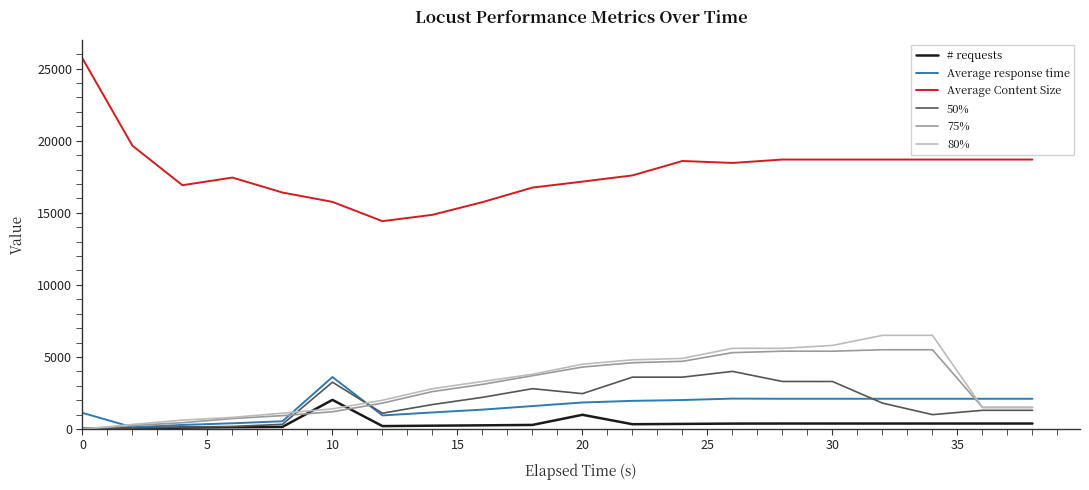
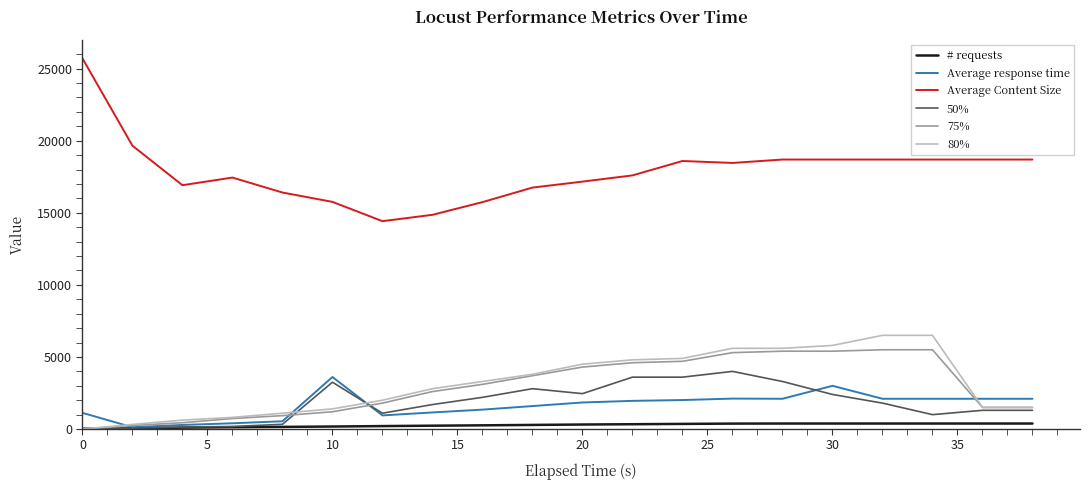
  {
    "# requests": {
-     "10": 2000,
-     "20": 1000,
+     "10": 200,
+     "20": 300,
      "30": 400
    },
    "Average response time": {
      "0": 1100,
      "10": 3600,
      "20": 1800,
-     "30": 2100
+     "30": 3000
    },
    "Average Content Size": {
      "0": 25700,
      "10": 15800,
      "20": 17200,
      "30": 18700
    },
    "50%": {
      "10": 3300,
      "20": 2500,
-     "30": 3300
+     "30": 2400
    }
  }
